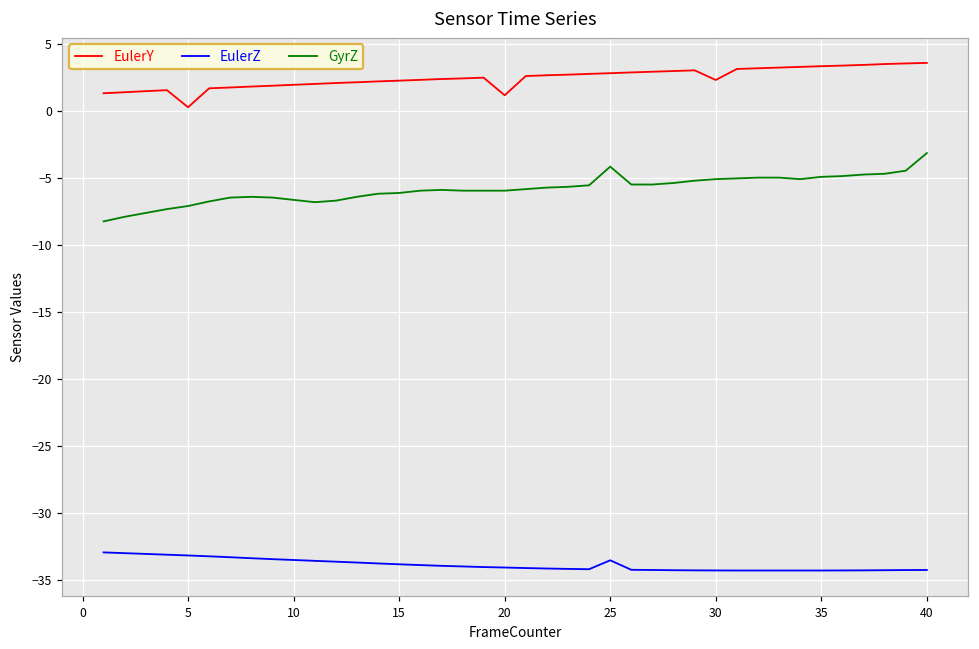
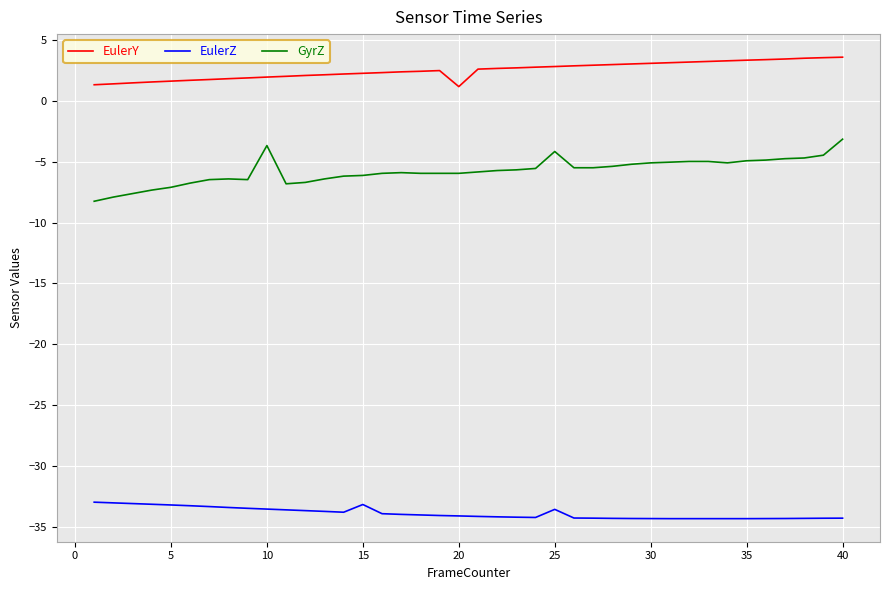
  {
    "EulerY": {
-     "5": 0.3,
+     "5": 1.6,
      "10": 1.9,
      "15": 2.3,
      "20": 1.2,
      "25": 2.8,
-     "30": 2.3,
+     "30": 3.1,
      "35": 3.3,
      "40": 3.6
    },
    "EulerZ": {
      "5": -33.2,
      "10": -33.5,
-     "15": -33.8,
+     "15": -33.1,
      "20": -34.1,
      "25": -33.5,
      "30": -34.3,
      "35": -34.3,
      "40": -34.3
    },
    "GyrZ": {
      "5": -7.1,
-     "10": -6.6,
+     "10": -3.7,
      "15": -6.1,
      "20": -6.0,
      "25": -4.2,
      "30": -5.1,
      "35": -4.9,
      "40": -3.2
    }
  }
